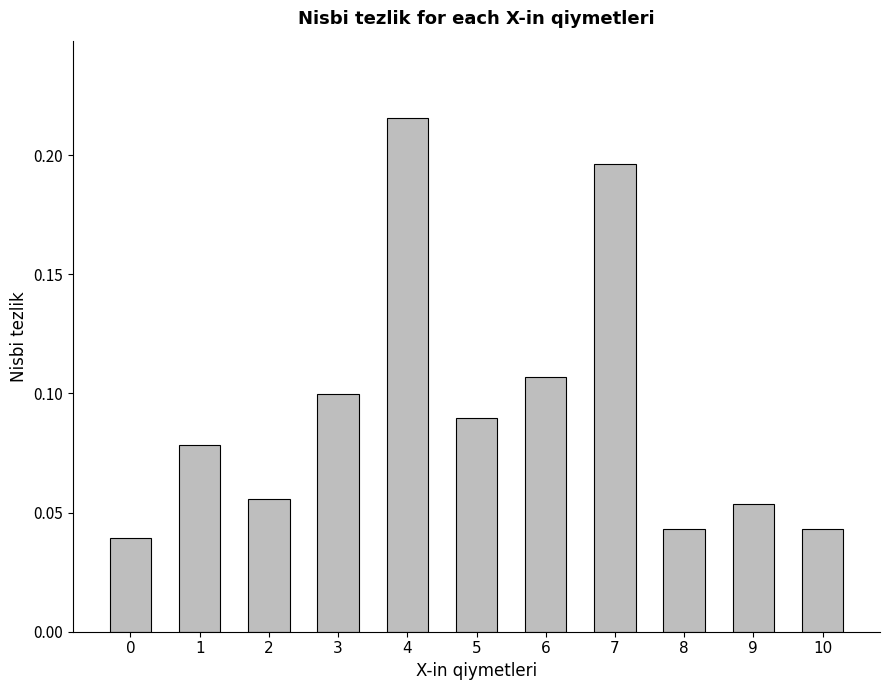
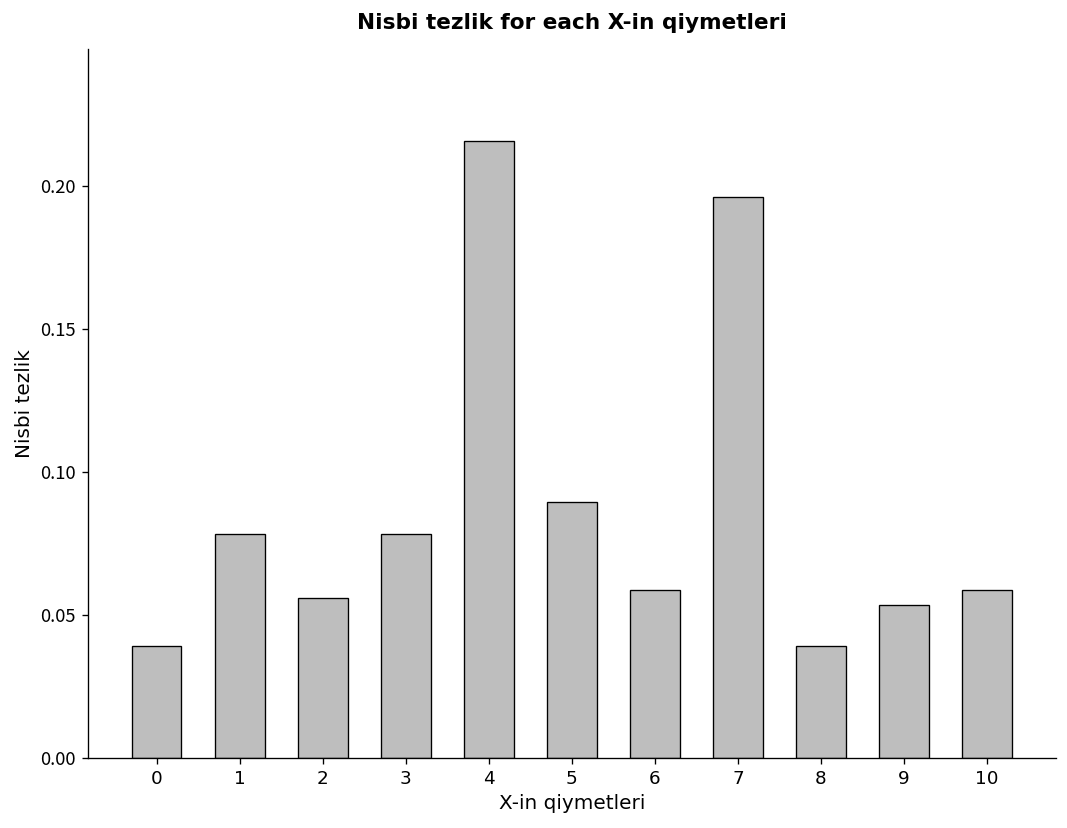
  {
    "0": 0.039,
    "1": 0.078,
    "2": 0.056,
-   "3": 0.100,
+   "3": 0.078,
    "4": 0.216,
    "5": 0.089,
-   "6": 0.107,
+   "6": 0.059,
    "7": 0.196,
-   "8": 0.043,
+   "8": 0.039,
    "9": 0.054,
-   "10": 0.043
+   "10": 0.059
  }
